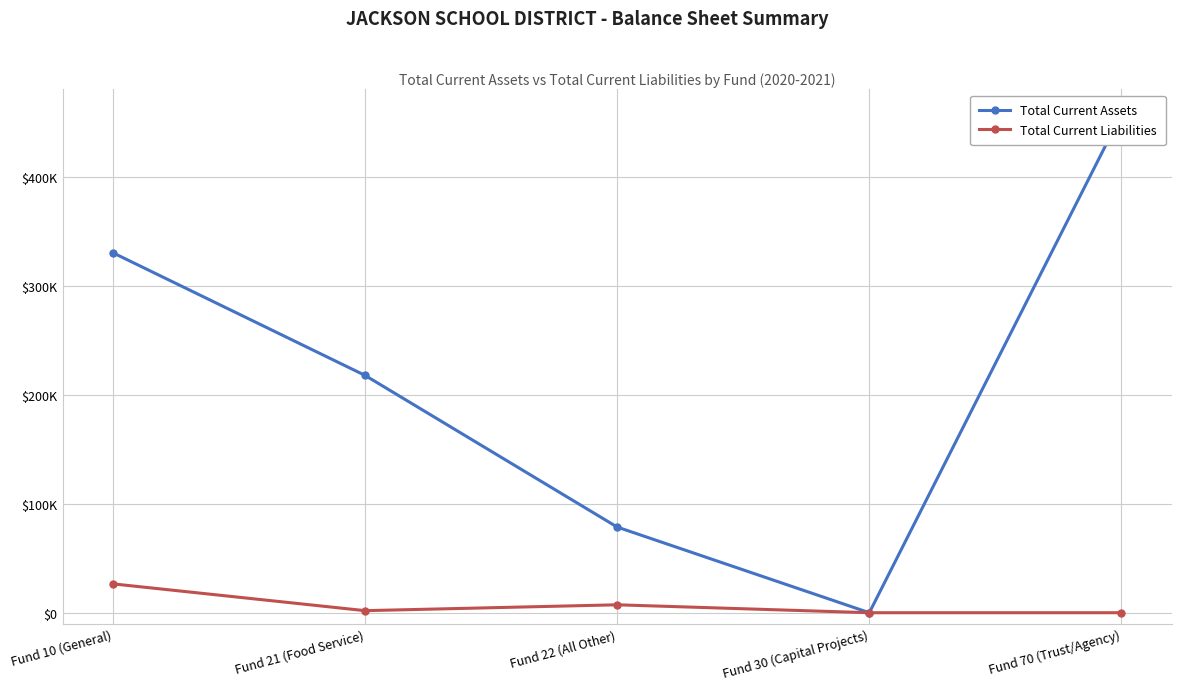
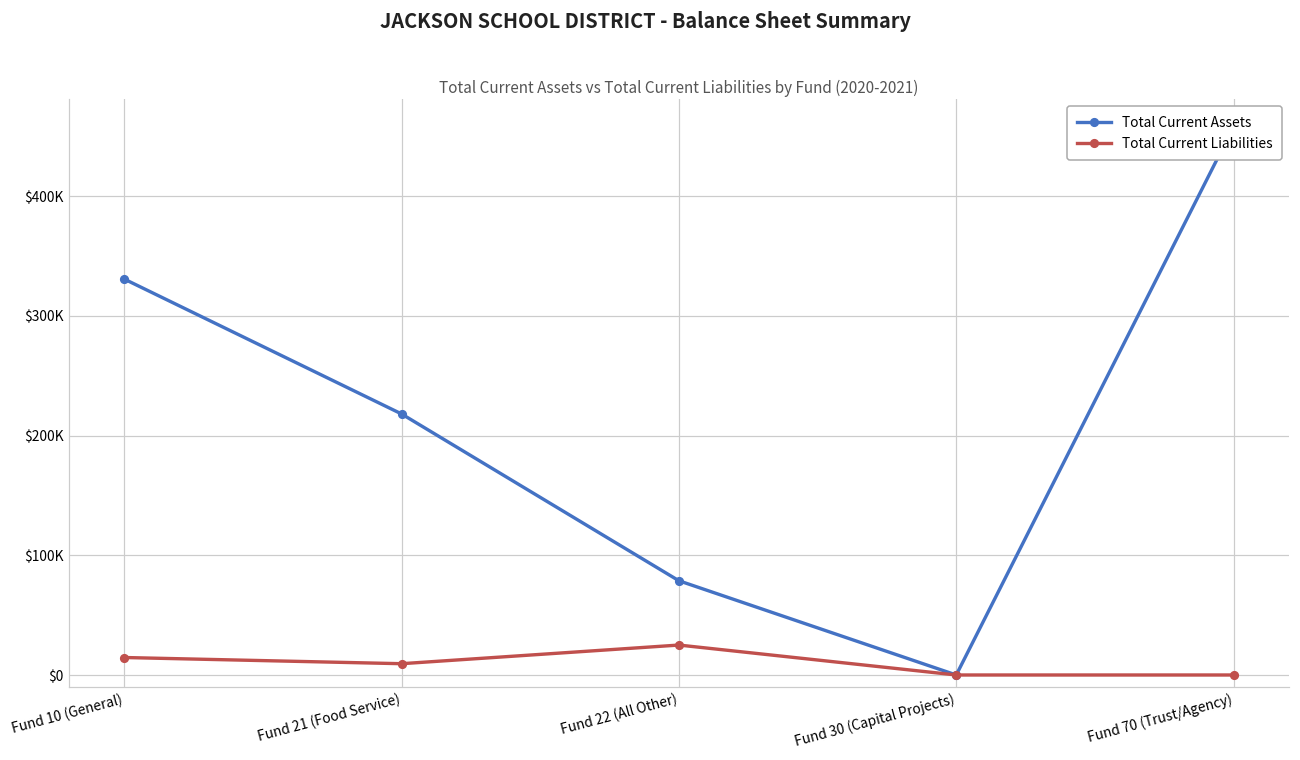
  {
    "Total Current Assets": {
      "Fund 10 (General)": "$331000",
      "Fund 21 (Food Service)": "$218000",
      "Fund 22 (All Other)": "$79000"
    },
    "Total Current Liabilities": {
-     "Fund 10 (General)": "$26000",
-     "Fund 21 (Food Service)": "$2000",
-     "Fund 22 (All Other)": "$7000",
+     "Fund 10 (General)": "$15000",
+     "Fund 21 (Food Service)": "$9000",
+     "Fund 22 (All Other)": "$25000",
      "Fund 70 (Trust/Agency)": "$0"
    }
  }
